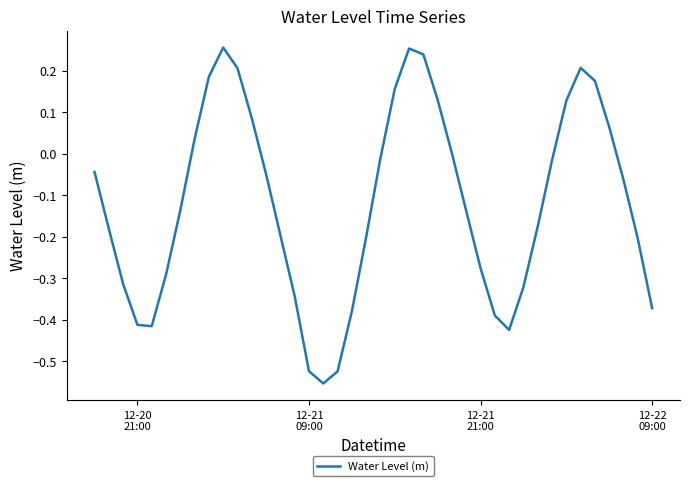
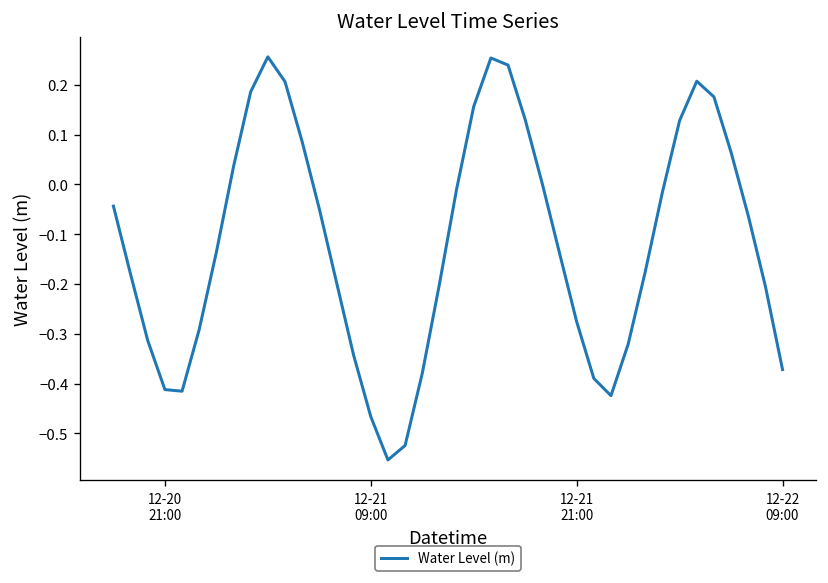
  {
    "12-20 21:00": -0.41,
-   "12-21 09:00": -0.52,
+   "12-21 09:00": -0.47,
    "12-21 21:00": -0.28,
    "12-22 09:00": -0.37
  }
